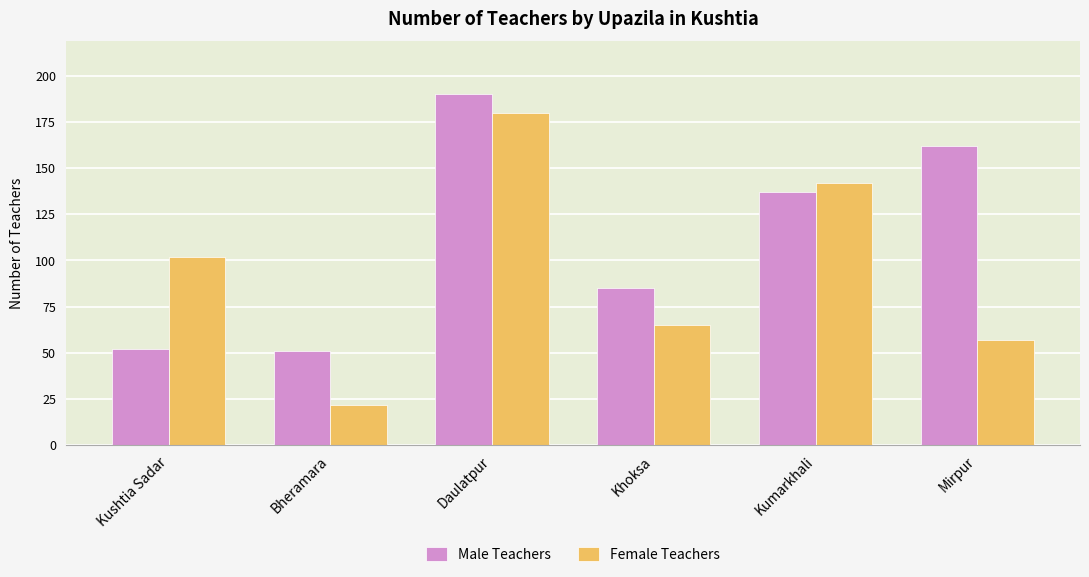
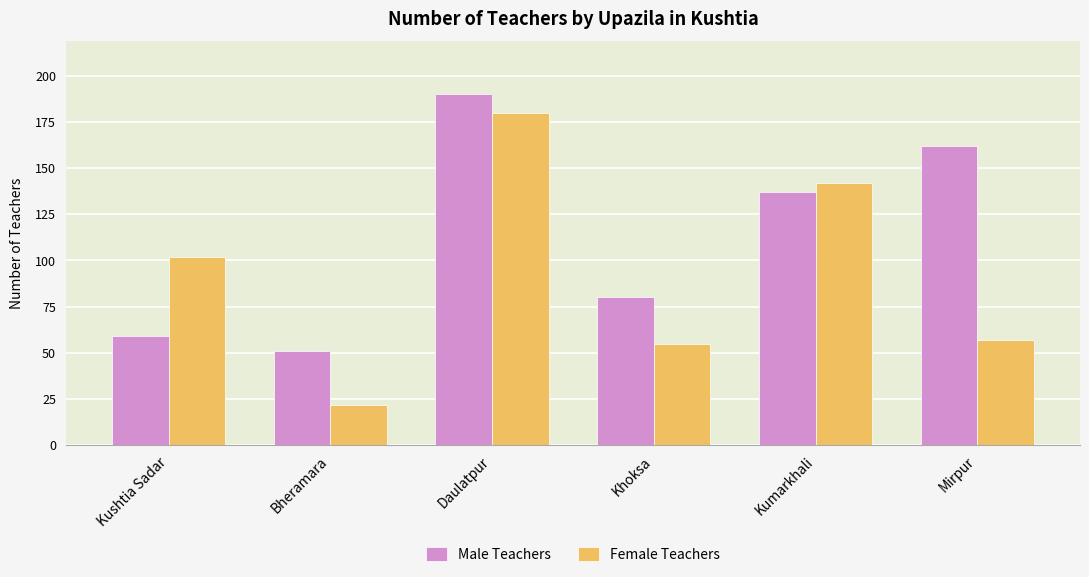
  {
    "Male Teachers": {
-     "Kushtia Sadar": 52,
+     "Kushtia Sadar": 59,
      "Bheramara": 51,
      "Daulatpur": 190,
-     "Khoksa": 85,
+     "Khoksa": 80,
      "Kumarkhali": 137,
      "Mirpur": 162
    },
    "Female Teachers": {
      "Kushtia Sadar": 102,
      "Bheramara": 22,
      "Daulatpur": 180,
-     "Khoksa": 65,
+     "Khoksa": 55,
      "Kumarkhali": 142,
      "Mirpur": 57
    }
  }
